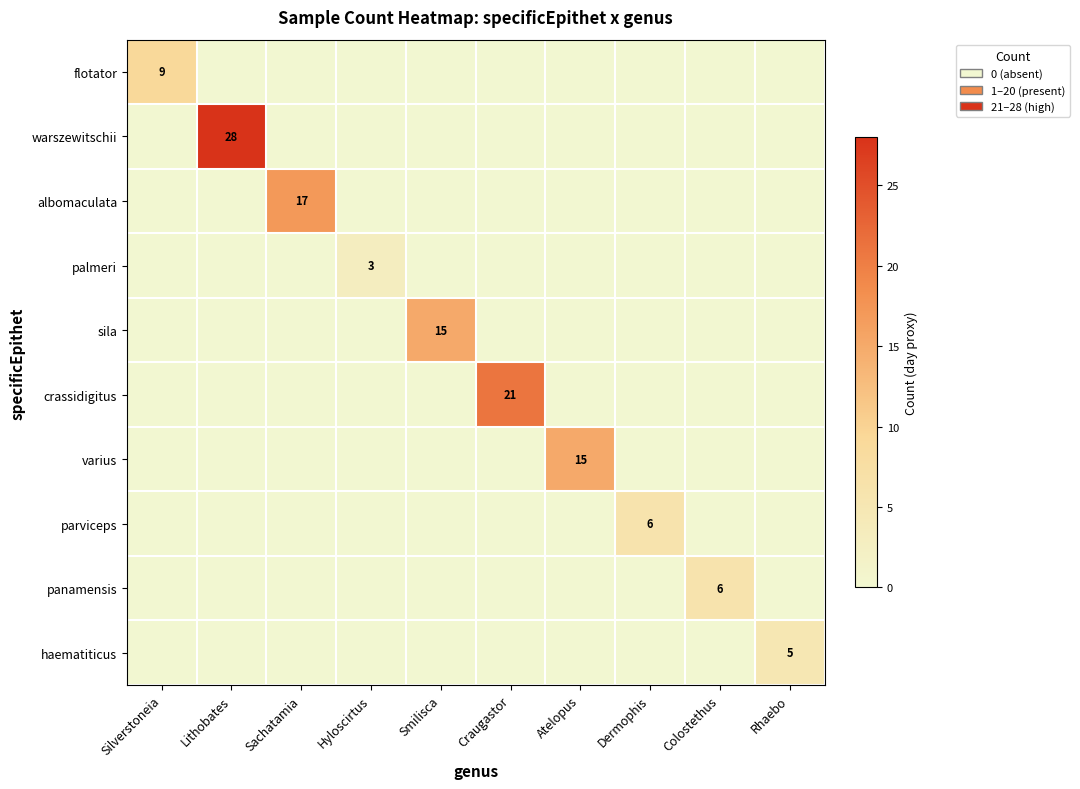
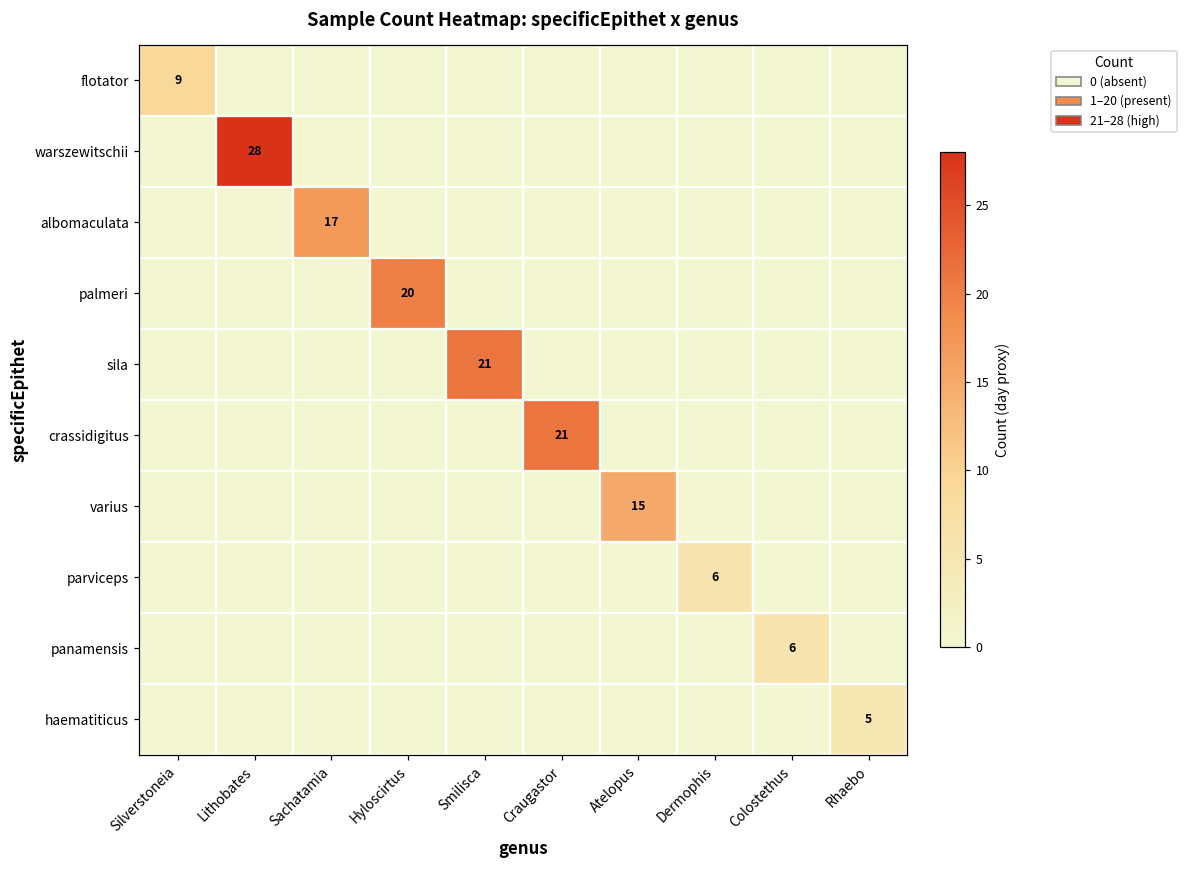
  {
    "flotator": {
      "Silverstoneia": 9
    },
    "warszewitschii": {
      "Lithobates": 28
    },
    "albomaculata": {
      "Sachatamia": 17
    },
    "palmeri": {
-     "Hyloscirtus": 3
+     "Hyloscirtus": 20
    },
    "sila": {
-     "Smilisca": 15
+     "Smilisca": 21
    },
    "crassidigitus": {
      "Craugastor": 21
    },
    "varius": {
      "Atelopus": 15
    },
    "parviceps": {
      "Dermophis": 6
    },
    "panamensis": {
      "Colostethus": 6
    },
    "haematiticus": {
      "Rhaebo": 5
    }
  }
